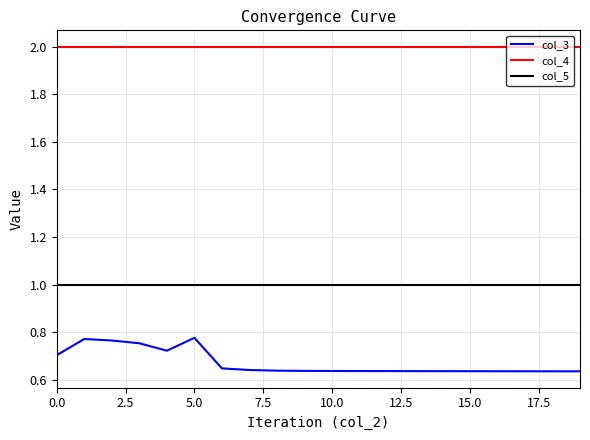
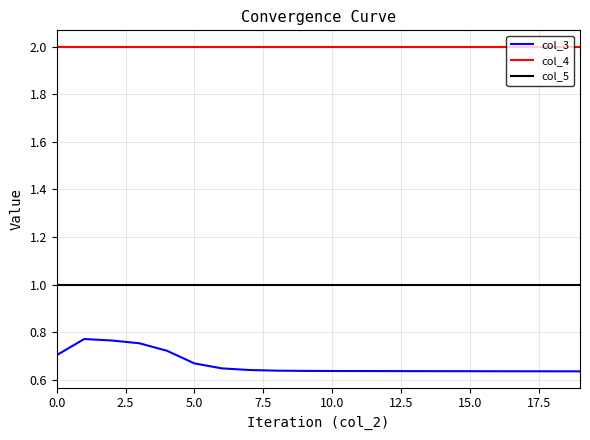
  {
    "col_3": {
      "0.0": 0.70,
-     "5.0": 0.78,
+     "5.0": 0.67,
      "10.0": 0.64,
      "15.0": 0.64
    },
    "col_4": {
      "0.0": 2.00,
      "5.0": 2.00,
      "10.0": 2.00,
      "15.0": 2.00
    },
    "col_5": {
      "0.0": 1.00,
      "5.0": 1.00,
      "10.0": 1.00,
      "15.0": 1.00
    }
  }
